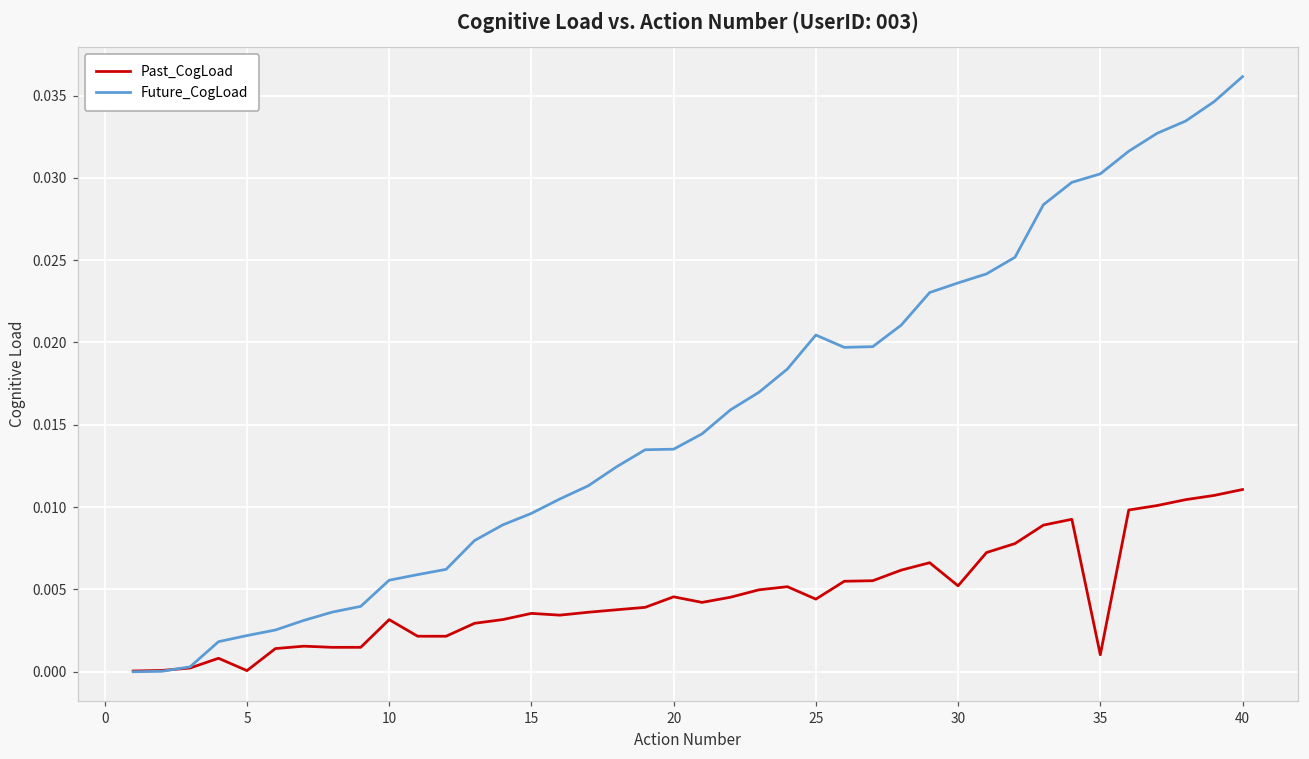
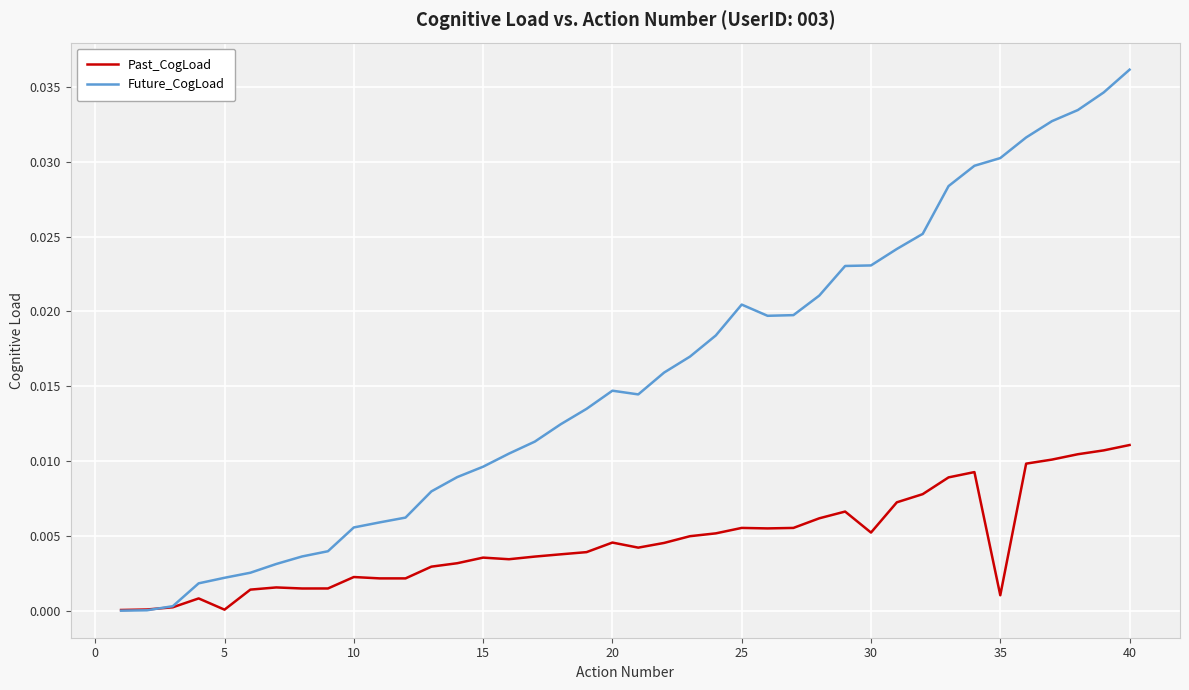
  {
    "Past_CogLoad": {
      "5": 0.0001,
-     "10": 0.0032,
+     "10": 0.0022,
      "15": 0.0035,
      "20": 0.0046,
-     "25": 0.0044,
+     "25": 0.0055,
      "30": 0.0052,
      "35": 0.0010,
      "40": 0.0111
    },
    "Future_CogLoad": {
      "5": 0.0022,
      "10": 0.0056,
      "15": 0.0096,
-     "20": 0.0135,
+     "20": 0.0147,
      "25": 0.0205,
-     "30": 0.0236,
+     "30": 0.0231,
      "35": 0.0302,
      "40": 0.0361
    }
  }
